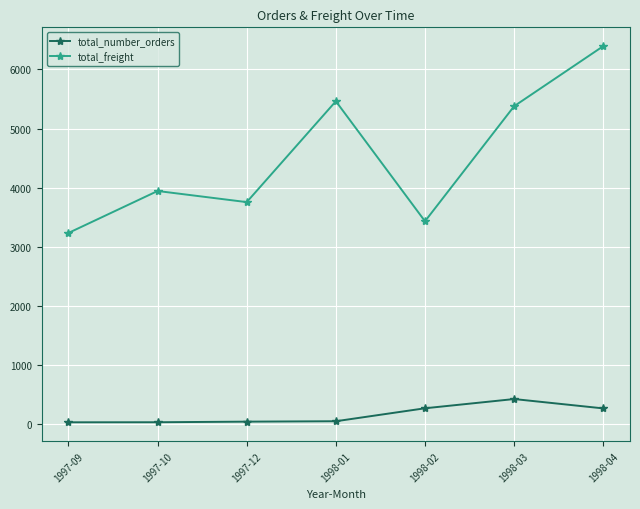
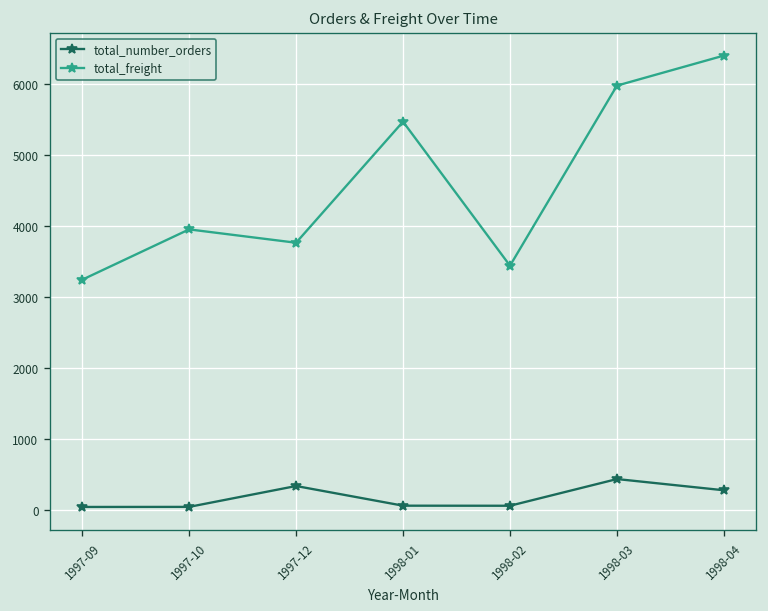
  {
    "total_number_orders": {
      "1997-09": 0,
      "1997-10": 0,
-     "1997-12": 0,
+     "1997-12": 300,
      "1998-01": 100,
-     "1998-02": 300,
+     "1998-02": 100,
      "1998-03": 400,
      "1998-04": 300
    },
    "total_freight": {
      "1997-09": 3200,
      "1997-10": 3900,
      "1997-12": 3800,
      "1998-01": 5500,
      "1998-02": 3400,
-     "1998-03": 5400,
+     "1998-03": 6000,
      "1998-04": 6400
    }
  }
